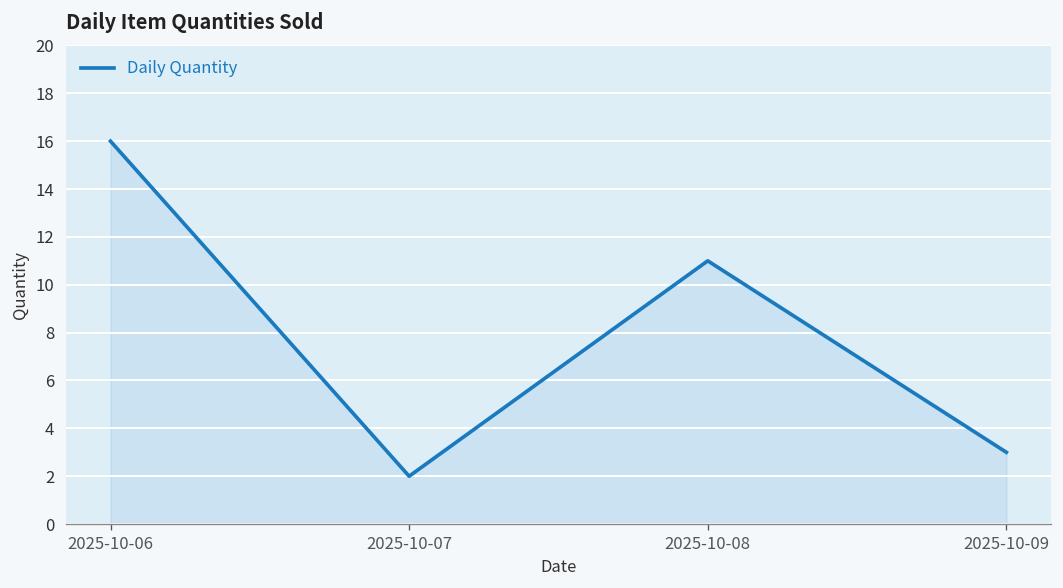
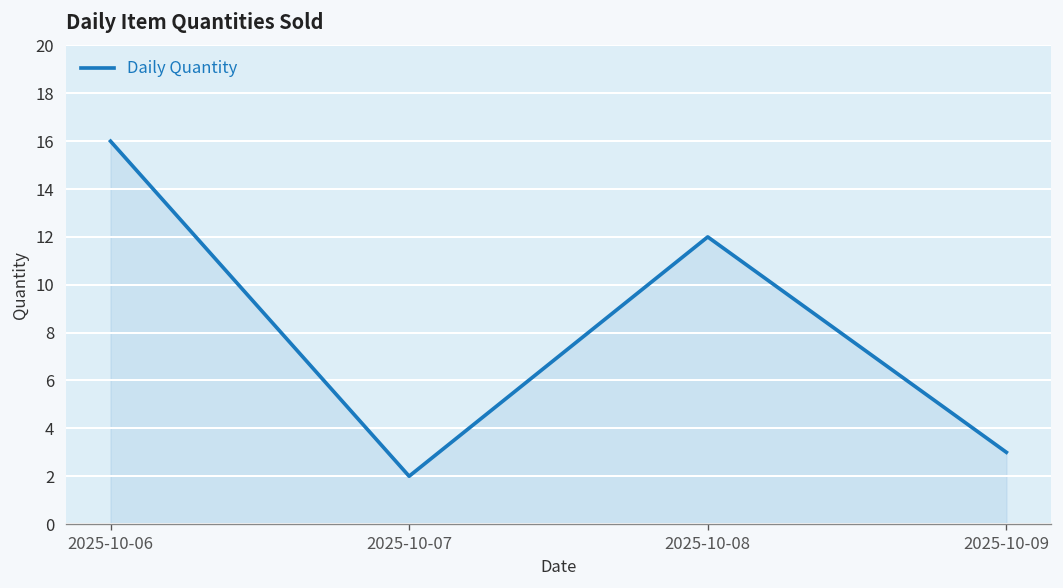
  {
    "2025-10-06": 16,
    "2025-10-07": 2,
-   "2025-10-08": 11,
+   "2025-10-08": 12,
    "2025-10-09": 3
  }
